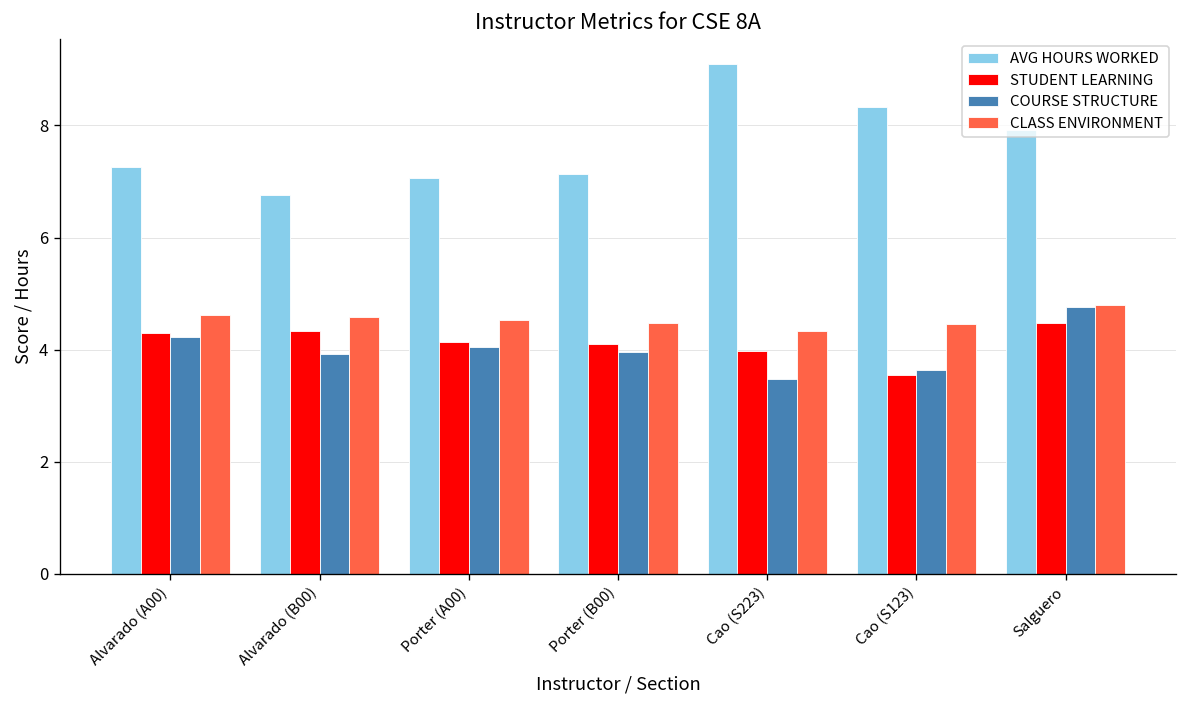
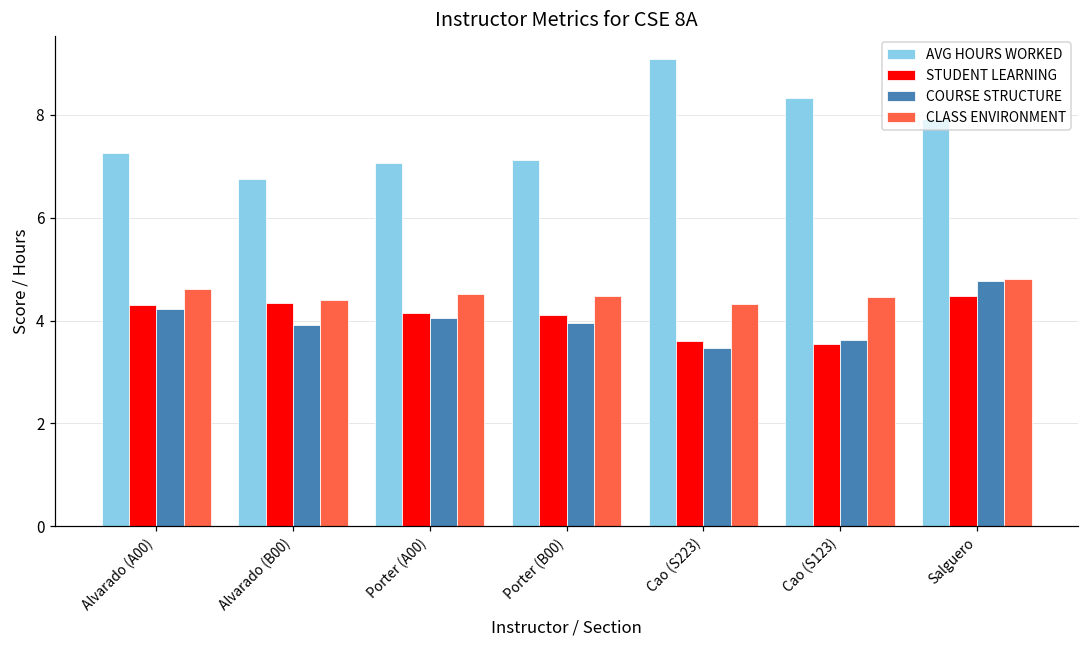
  {
    "AVG HOURS WORKED": {
      "Alvarado (A00)": 7.3,
      "Alvarado (B00)": 6.8,
      "Porter (A00)": 7.1,
      "Porter (B00)": 7.1,
      "Cao (S223)": 9.1,
      "Cao (S123)": 8.3
    },
    "STUDENT LEARNING": {
      "Alvarado (A00)": 4.3,
      "Alvarado (B00)": 4.3,
      "Porter (A00)": 4.1,
      "Porter (B00)": 4.1,
-     "Cao (S223)": 4.0,
+     "Cao (S223)": 3.6,
      "Cao (S123)": 3.5,
      "Salguero": 4.5
    },
    "COURSE STRUCTURE": {
      "Alvarado (A00)": 4.2,
      "Alvarado (B00)": 3.9,
      "Porter (A00)": 4.0,
      "Porter (B00)": 4.0,
      "Cao (S223)": 3.5,
      "Cao (S123)": 3.6,
      "Salguero": 4.8
    },
    "CLASS ENVIRONMENT": {
      "Alvarado (A00)": 4.6,
-     "Alvarado (B00)": 4.6,
+     "Alvarado (B00)": 4.4,
      "Porter (A00)": 4.5,
      "Porter (B00)": 4.5,
      "Cao (S223)": 4.3,
      "Cao (S123)": 4.5,
      "Salguero": 4.8
    }
  }
